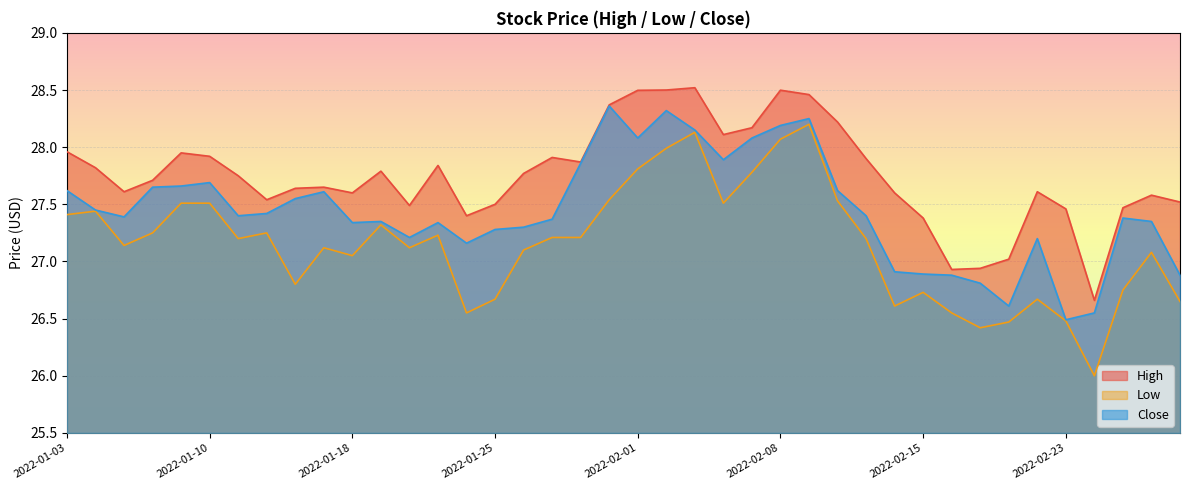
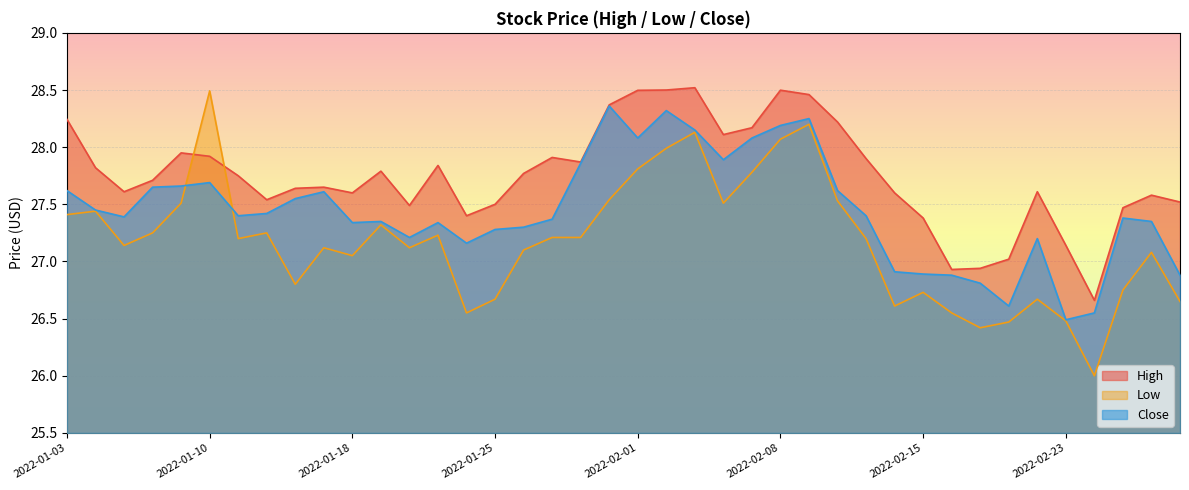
  {
    "High": {
-     "2022-01-03": 27.96,
+     "2022-01-03": 28.24,
      "2022-01-10": 27.92,
      "2022-01-18": 27.60,
      "2022-01-25": 27.50,
      "2022-02-01": 28.50,
      "2022-02-08": 28.50,
      "2022-02-15": 27.38,
-     "2022-02-23": 27.46
+     "2022-02-23": 27.14
    },
    "Low": {
      "2022-01-03": 27.41,
-     "2022-01-10": 27.51,
+     "2022-01-10": 28.49,
      "2022-01-18": 27.05,
      "2022-01-25": 26.67,
      "2022-02-01": 27.81,
      "2022-02-08": 28.07,
      "2022-02-15": 26.73
    },
    "Close": {
      "2022-01-03": 27.62,
      "2022-01-10": 27.69,
      "2022-01-18": 27.34,
      "2022-01-25": 27.28,
      "2022-02-01": 28.08,
      "2022-02-08": 28.19,
      "2022-02-15": 26.89
    }
  }
